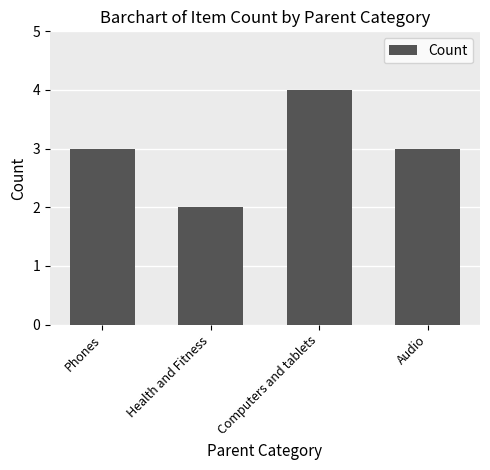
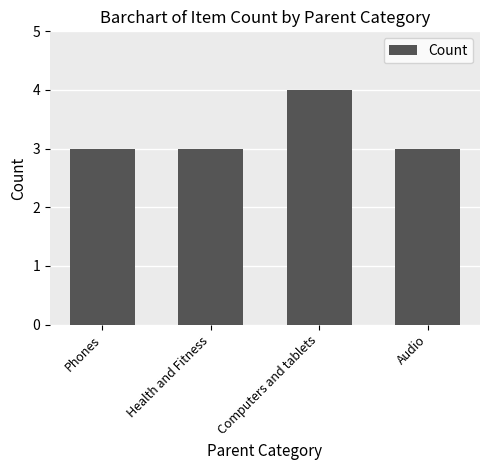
  {
    "Phones": 3,
-   "Health and Fitness": 2,
+   "Health and Fitness": 3,
    "Computers and tablets": 4,
    "Audio": 3
  }
